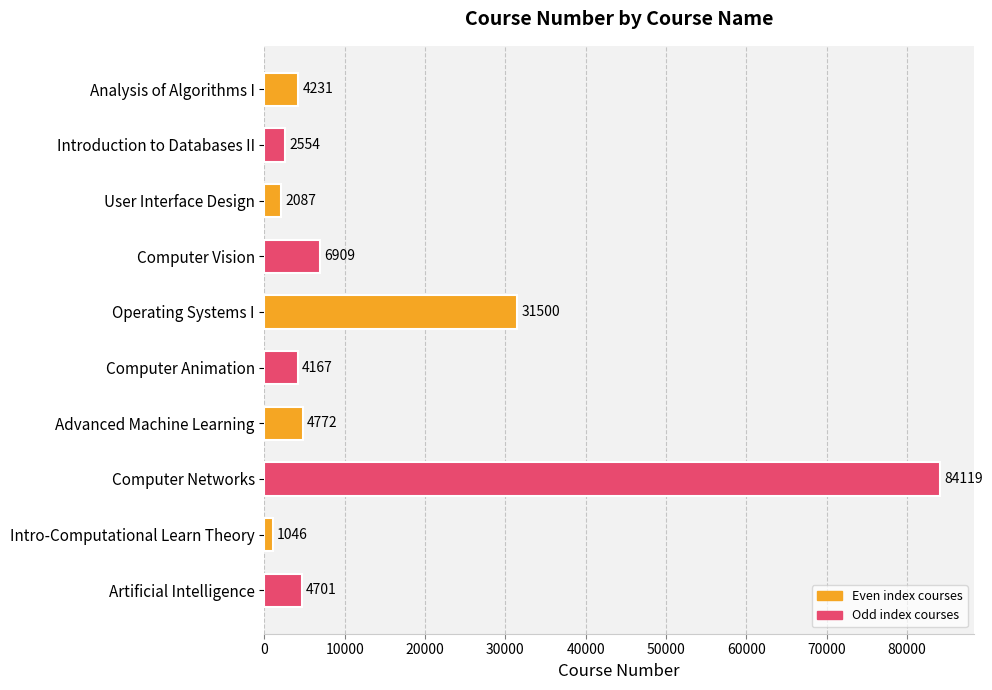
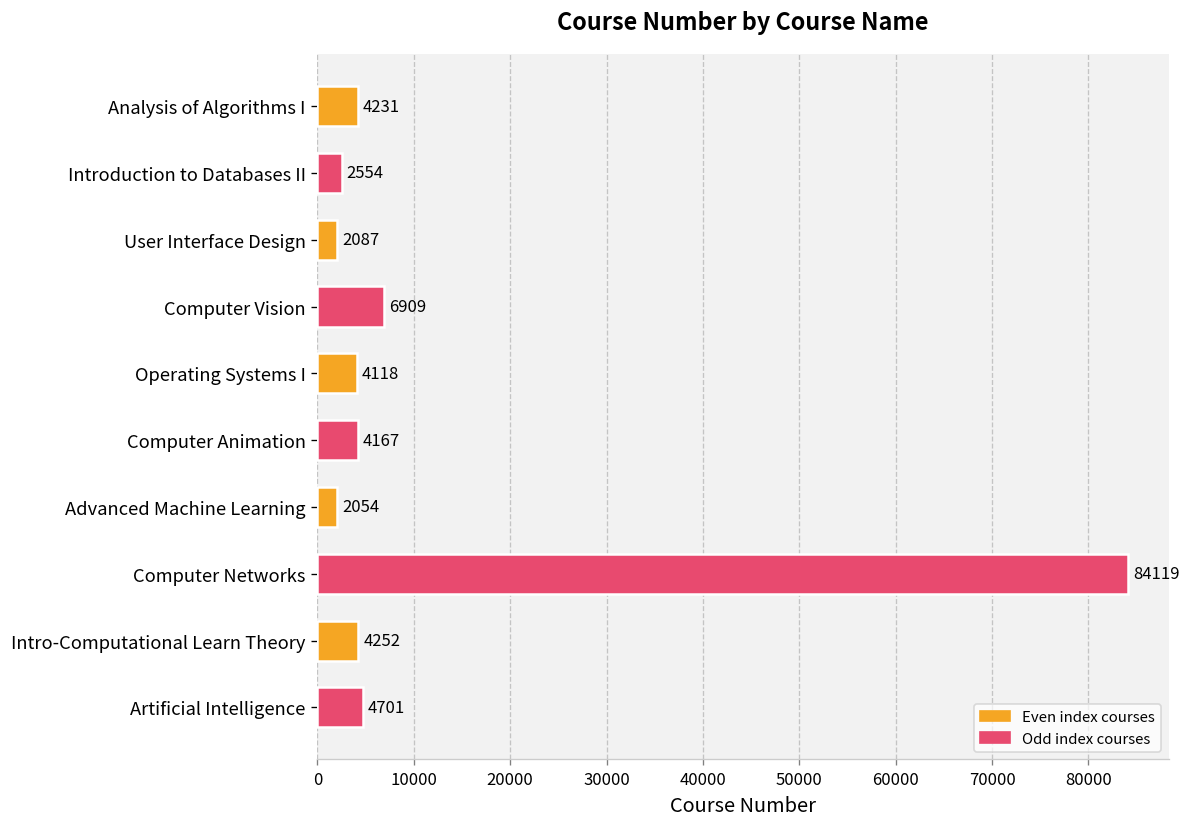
  {
    "Analysis of Algorithms I": 4231,
    "Introduction to Databases II": 2554,
    "User Interface Design": 2087,
    "Computer Vision": 6909,
-   "Operating Systems I": 31500,
+   "Operating Systems I": 4118,
    "Computer Animation": 4167,
-   "Advanced Machine Learning": 4772,
+   "Advanced Machine Learning": 2054,
    "Computer Networks": 84119,
-   "Intro-Computational Learn Theory": 1046,
+   "Intro-Computational Learn Theory": 4252,
    "Artificial Intelligence": 4701
  }
